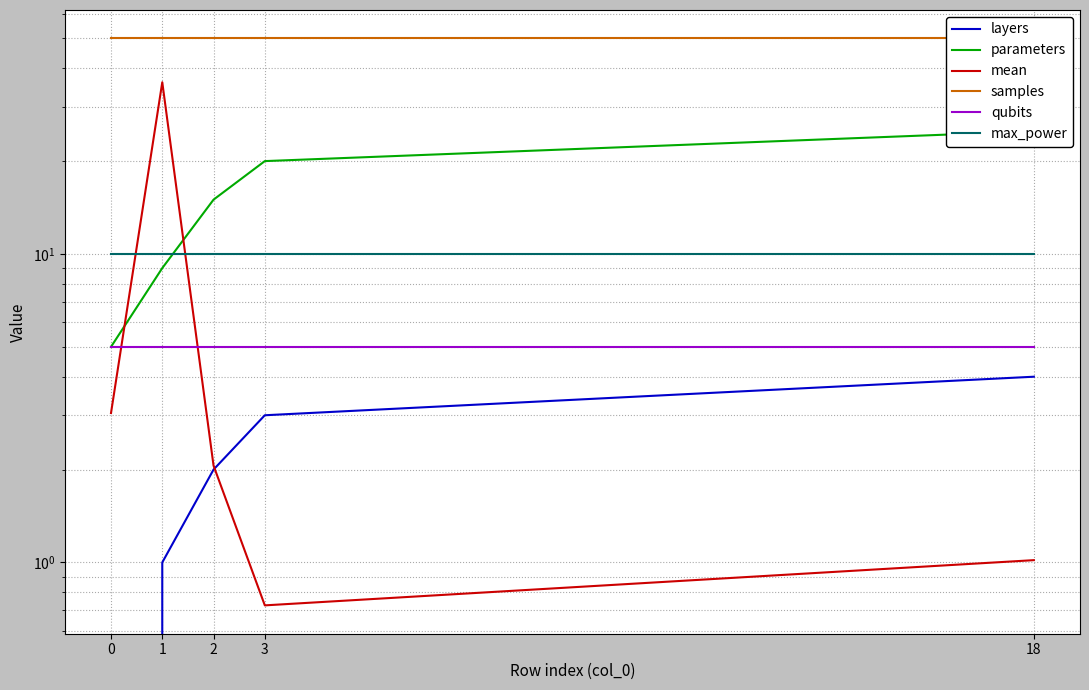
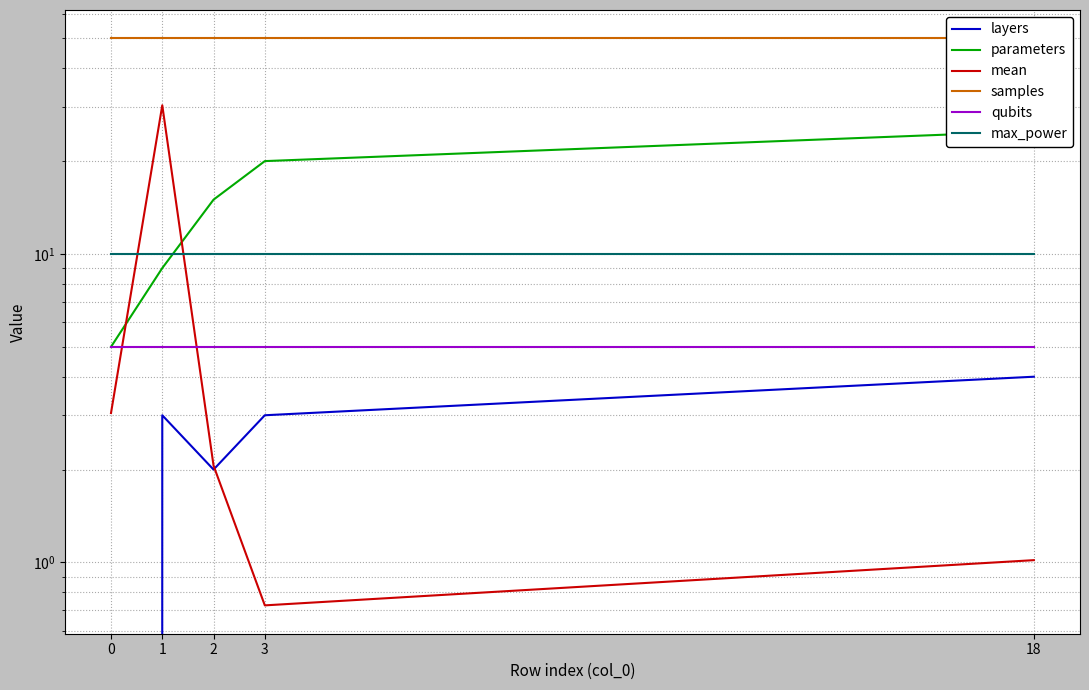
  {
    "layers": {
-     "1": 1,
+     "1": 3,
      "2": 2,
      "3": 3,
      "18": 4
    },
    "parameters": {
      "1": 9,
      "2": 15,
      "3": 20
    },
    "mean": {
      "0": 3,
-     "1": 36,
+     "1": 30,
      "2": 2.1,
      "3": 0.73,
      "18": 1
    },
    "samples": {
      "0": 50,
      "1": 50,
      "2": 50,
      "3": 50
    },
    "qubits": {
      "1": 5,
      "2": 5,
      "3": 5,
      "18": 5
    },
    "max_power": {
      "0": 10,
      "1": 10,
      "2": 10,
      "3": 10,
      "18": 10
    }
  }
